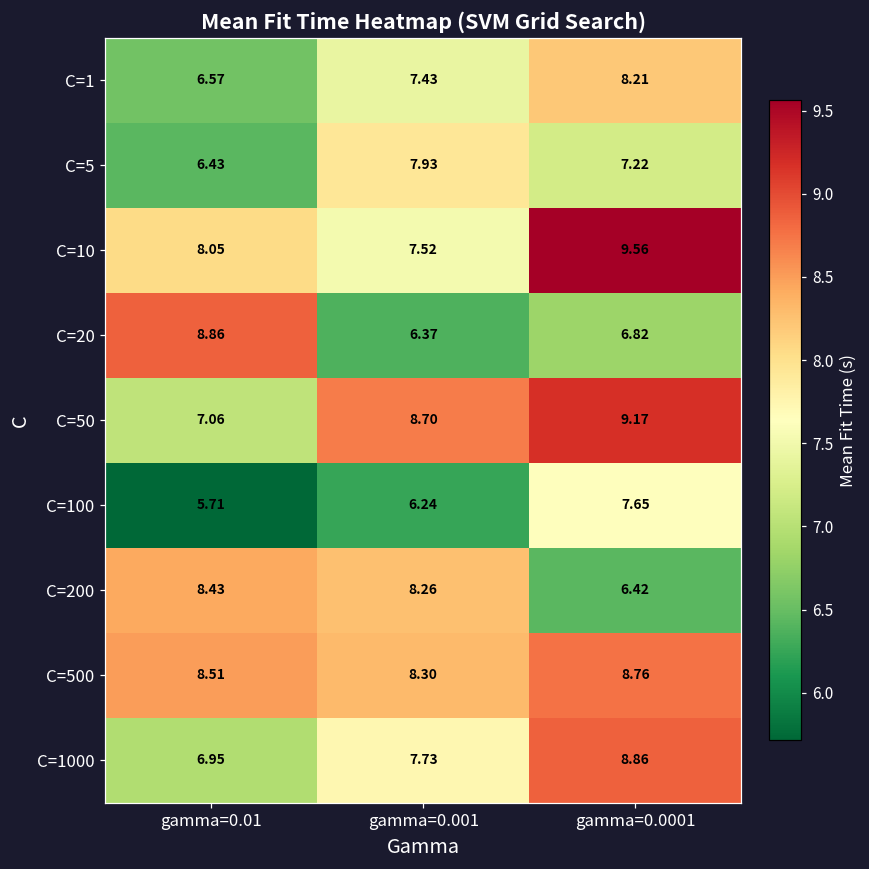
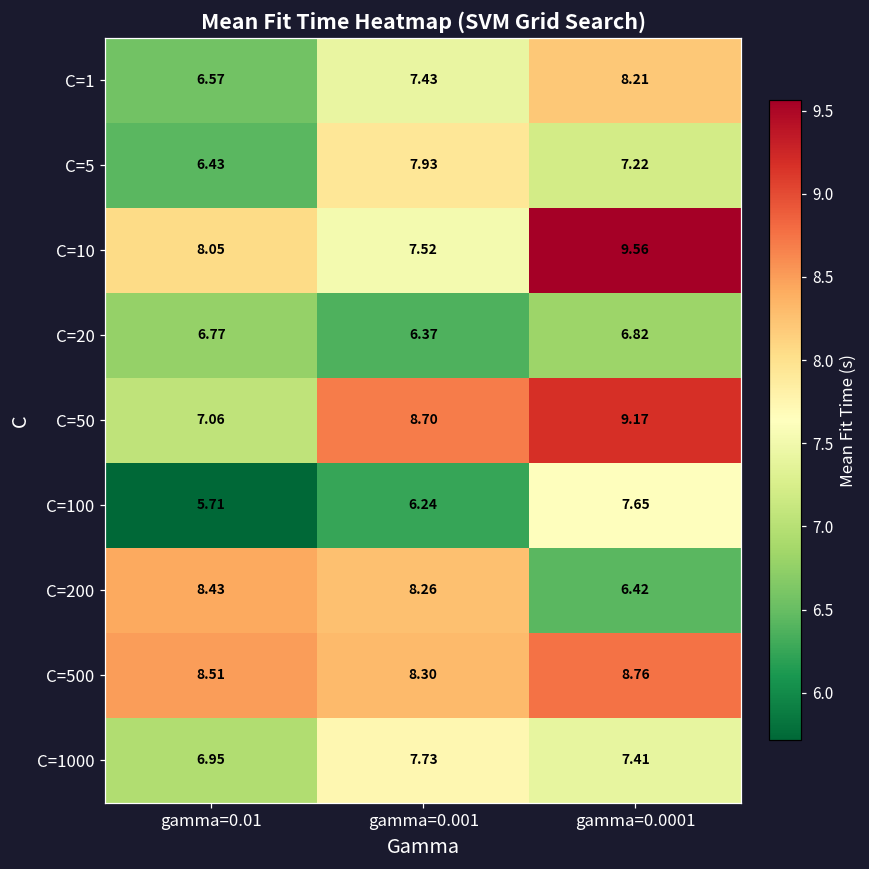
  {
    "C=1": {
      "gamma=0.01": 6.57,
      "gamma=0.001": 7.43,
      "gamma=0.0001": 8.21
    },
    "C=5": {
      "gamma=0.01": 6.43,
      "gamma=0.001": 7.93,
      "gamma=0.0001": 7.22
    },
    "C=10": {
      "gamma=0.01": 8.05,
      "gamma=0.001": 7.52,
      "gamma=0.0001": 9.56
    },
    "C=20": {
-     "gamma=0.01": 8.86,
+     "gamma=0.01": 6.77,
      "gamma=0.001": 6.37,
      "gamma=0.0001": 6.82
    },
    "C=50": {
      "gamma=0.01": 7.06,
      "gamma=0.001": 8.70,
      "gamma=0.0001": 9.17
    },
    "C=100": {
      "gamma=0.01": 5.71,
      "gamma=0.001": 6.24,
      "gamma=0.0001": 7.65
    },
    "C=200": {
      "gamma=0.01": 8.43,
      "gamma=0.001": 8.26,
      "gamma=0.0001": 6.42
    },
    "C=500": {
      "gamma=0.01": 8.51,
      "gamma=0.001": 8.30,
      "gamma=0.0001": 8.76
    },
    "C=1000": {
      "gamma=0.01": 6.95,
      "gamma=0.001": 7.73,
-     "gamma=0.0001": 8.86
+     "gamma=0.0001": 7.41
    }
  }
